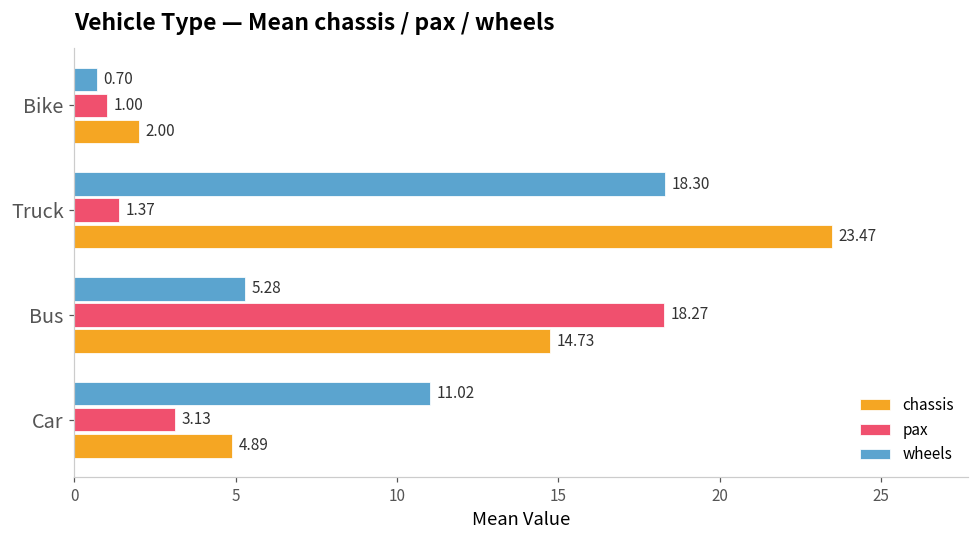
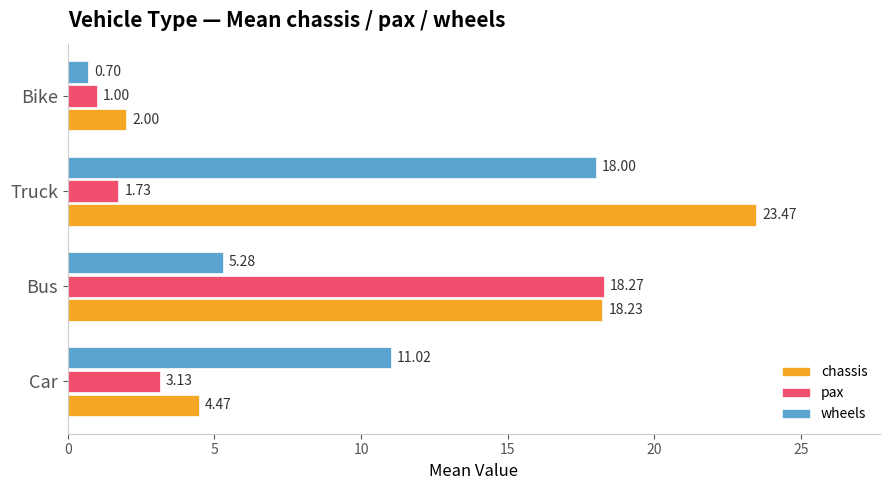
  {
    "chassis": {
      "Bike": 2.00,
      "Truck": 23.47,
-     "Bus": 14.73,
-     "Car": 4.89
+     "Bus": 18.23,
+     "Car": 4.47
    },
    "pax": {
      "Bike": 1.00,
-     "Truck": 1.37,
+     "Truck": 1.73,
      "Bus": 18.27,
      "Car": 3.13
    },
    "wheels": {
      "Bike": 0.70,
-     "Truck": 18.30,
+     "Truck": 18.00,
      "Bus": 5.28,
      "Car": 11.02
    }
  }
